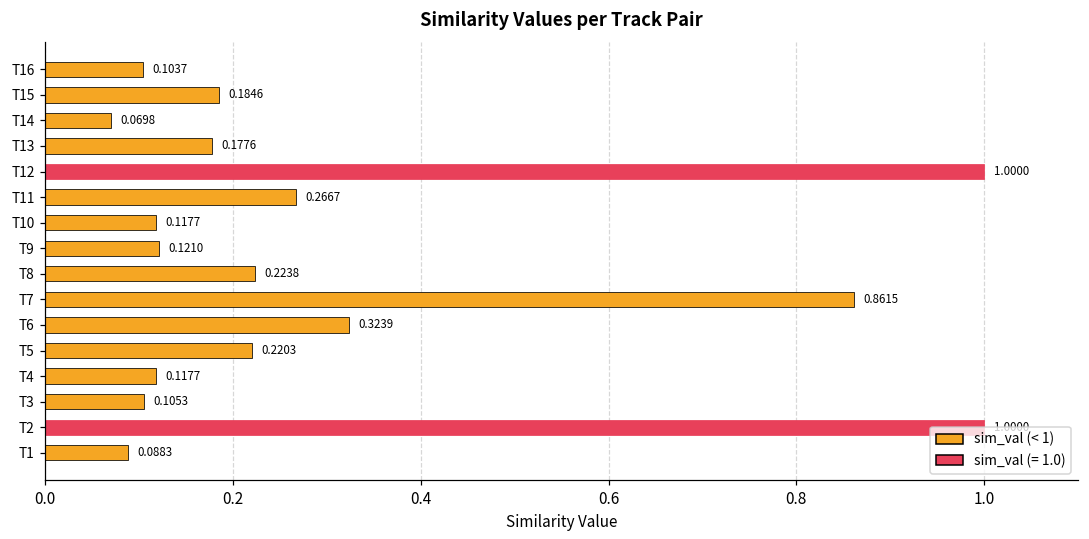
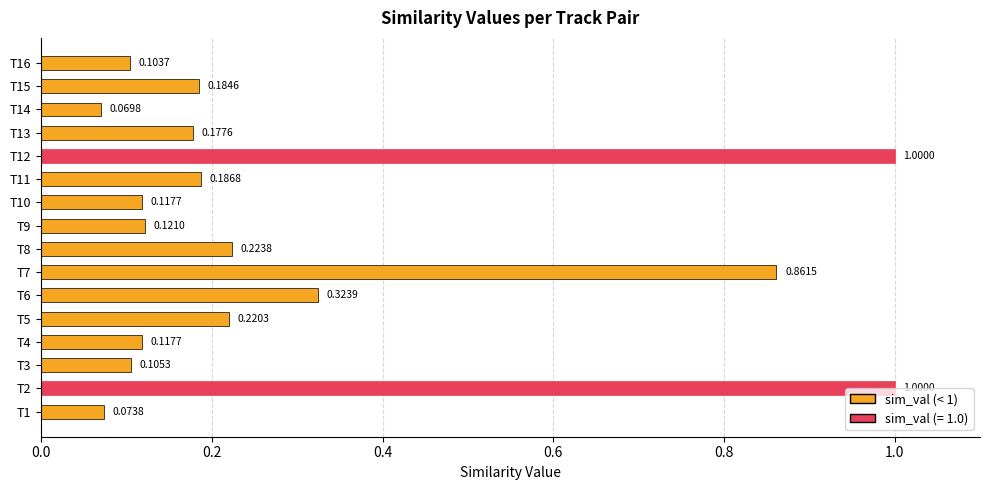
  {
    "T16": 0.1037,
    "T15": 0.1846,
    "T14": 0.0698,
    "T13": 0.1776,
    "T12": 1.0000,
-   "T11": 0.2667,
+   "T11": 0.1868,
    "T10": 0.1177,
    "T9": 0.1210,
    "T8": 0.2238,
    "T7": 0.8615,
    "T6": 0.3239,
    "T5": 0.2203,
    "T4": 0.1177,
    "T3": 0.1053,
-   "T1": 0.0883
+   "T1": 0.0738
  }
